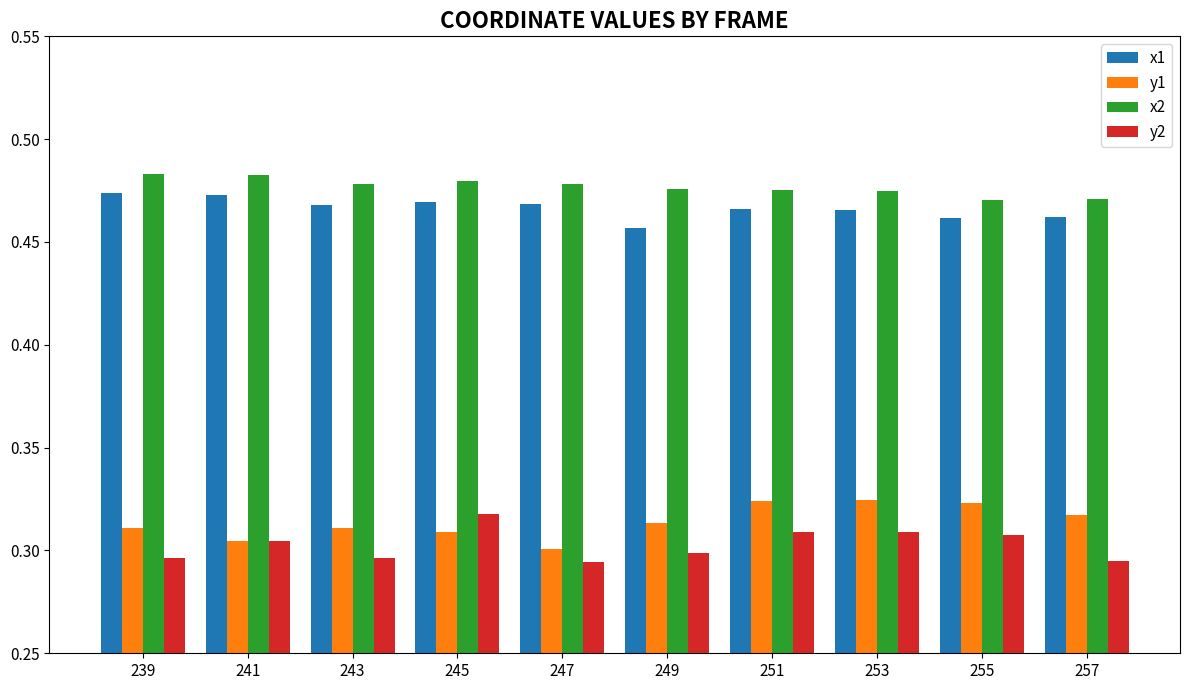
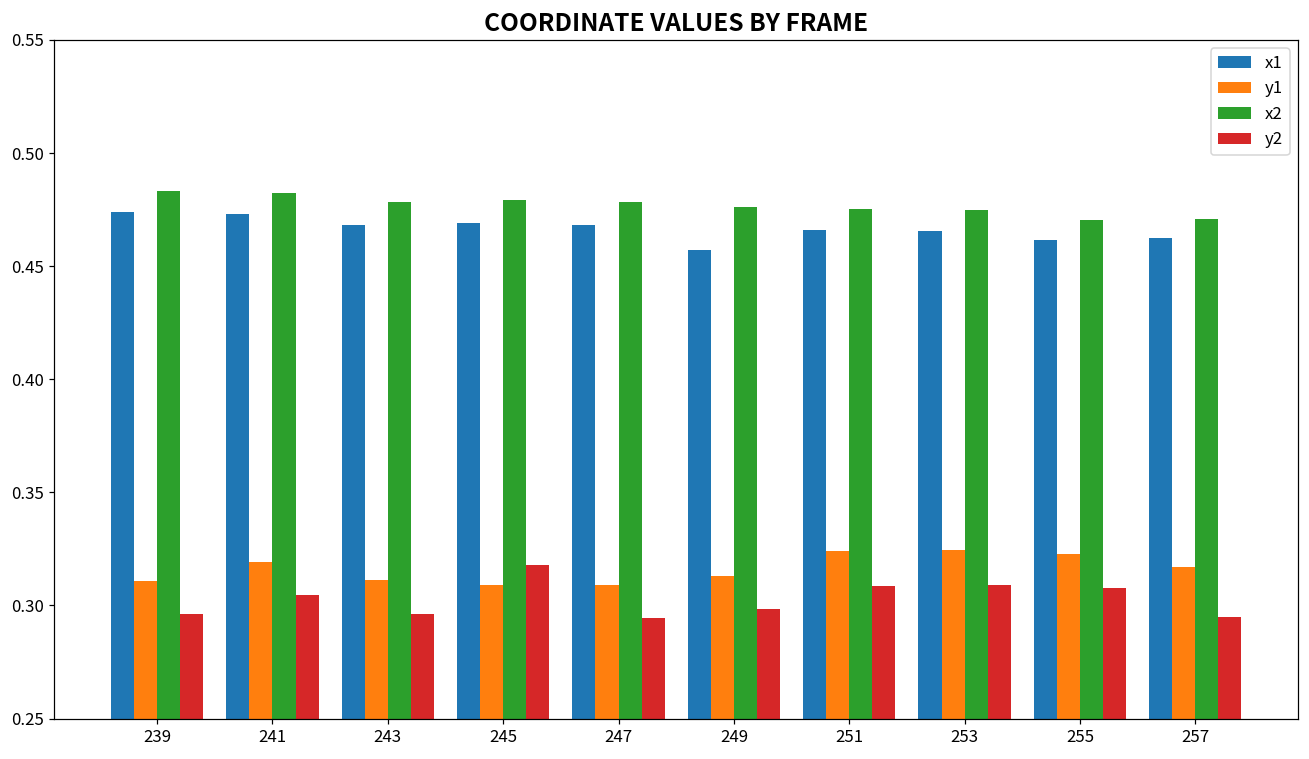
  {
    "x1": {
      "239": 0.474,
      "241": 0.473,
      "243": 0.468,
      "245": 0.469,
      "247": 0.468,
      "249": 0.457,
      "251": 0.466,
      "253": 0.466,
      "255": 0.461,
      "257": 0.462
    },
    "y1": {
      "239": 0.311,
-     "241": 0.305,
+     "241": 0.319,
      "243": 0.311,
      "245": 0.309,
-     "247": 0.300,
+     "247": 0.309,
      "249": 0.313,
      "251": 0.324,
      "253": 0.325,
      "255": 0.323,
      "257": 0.317
    },
    "x2": {
      "239": 0.483,
      "241": 0.482,
      "243": 0.478,
      "245": 0.479,
      "247": 0.478,
      "249": 0.476,
      "251": 0.475,
      "253": 0.475,
      "255": 0.471,
      "257": 0.471
    },
    "y2": {
      "239": 0.296,
      "241": 0.305,
      "243": 0.296,
      "245": 0.318,
      "247": 0.294,
      "249": 0.299,
      "251": 0.309,
      "253": 0.309,
      "255": 0.308,
      "257": 0.295
    }
  }
